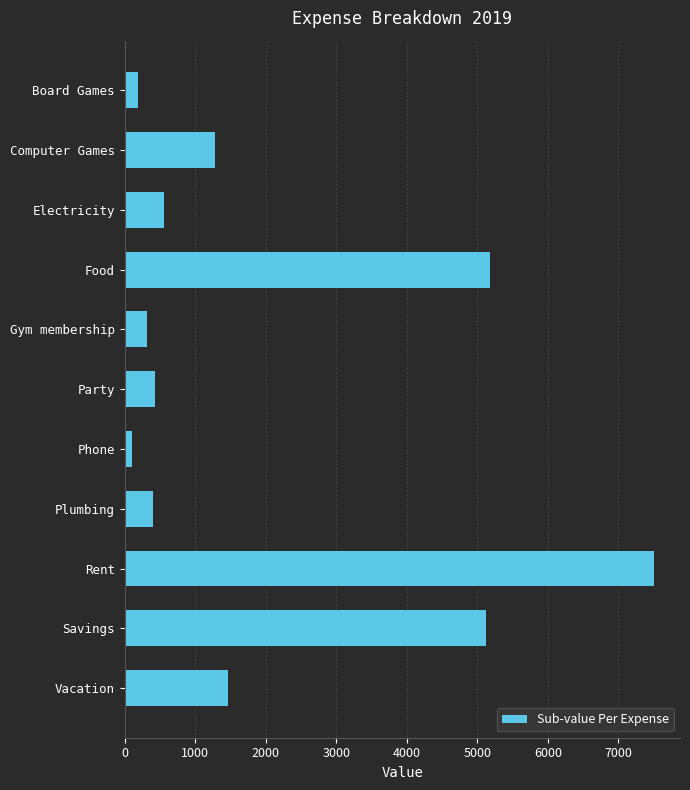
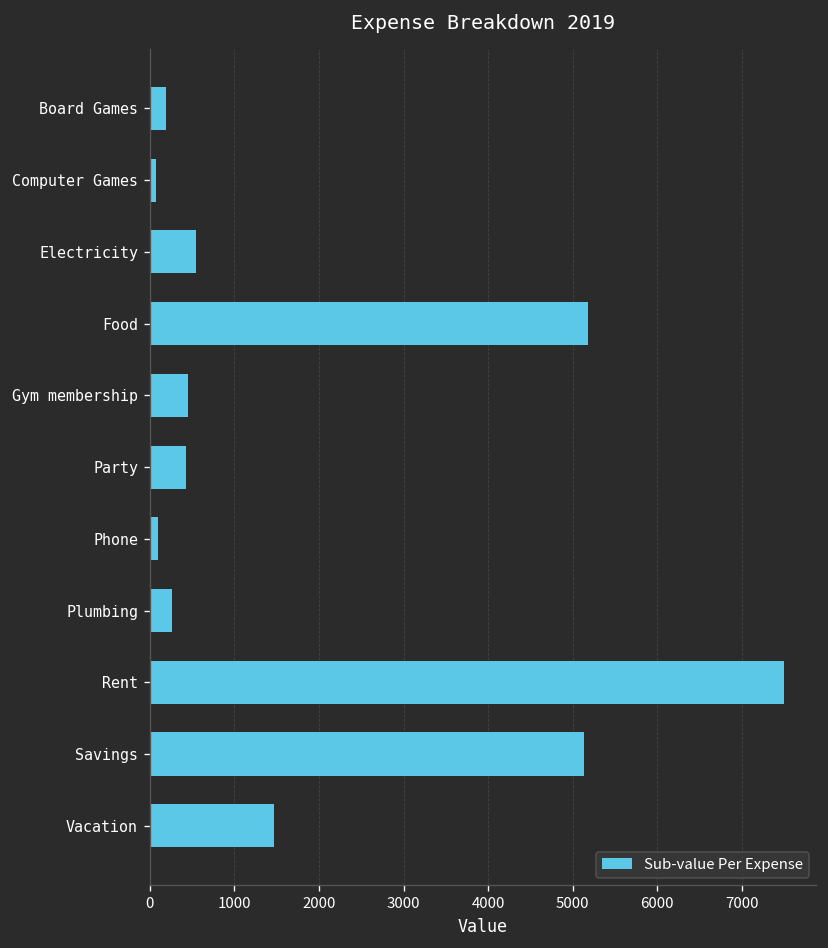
  {
    "Board Games": 200,
-   "Computer Games": 1300,
+   "Computer Games": 100,
    "Electricity": 600,
    "Food": 5200,
-   "Gym membership": 300,
+   "Gym membership": 500,
    "Party": 400,
    "Phone": 100,
-   "Plumbing": 400,
+   "Plumbing": 300,
    "Rent": 7500,
    "Savings": 5100,
    "Vacation": 1500
  }
